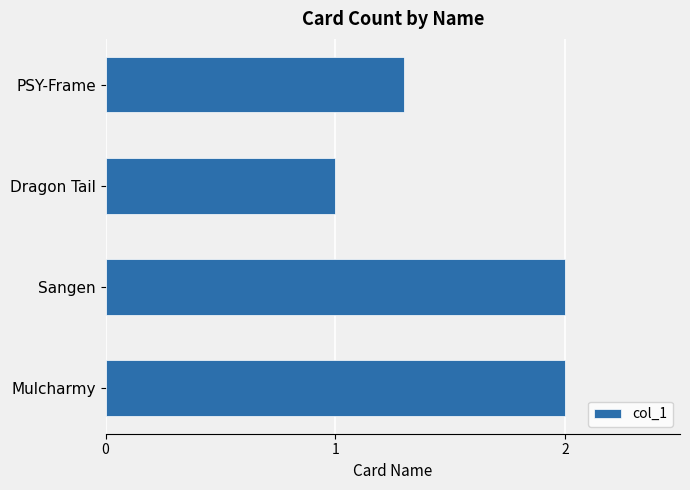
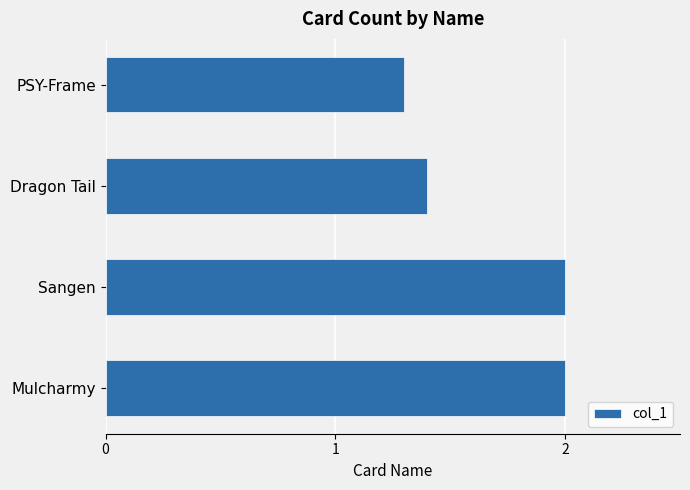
  {
    "PSY-Frame": 1.3,
-   "Dragon Tail": 1.0,
+   "Dragon Tail": 1.4,
    "Sangen": 2.0,
    "Mulcharmy": 2.0
  }
